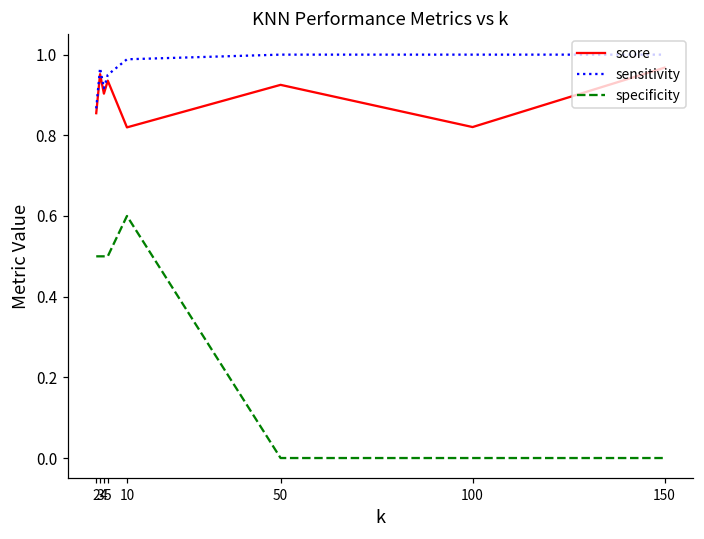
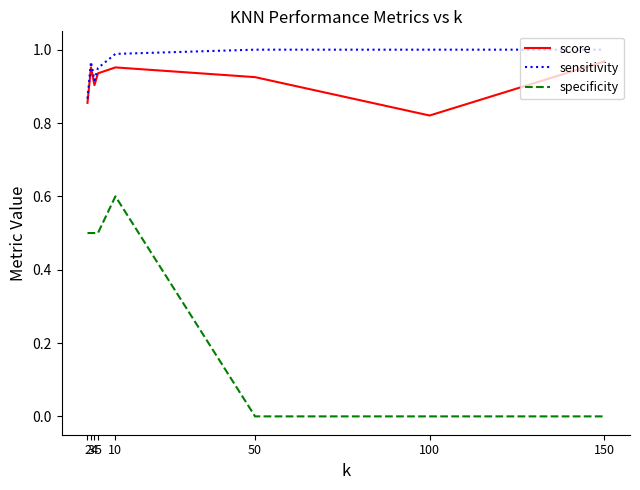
  {
    "score": {
-     "10": 0.82,
+     "10": 0.95,
      "50": 0.93,
      "100": 0.82
    },
    "sensitivity": {
      "10": 0.99,
      "50": 1.00,
      "100": 1.00
    },
    "specificity": {
      "10": 0.60,
      "50": 0.00,
      "100": 0.00,
      "150": 0.00
    }
  }
